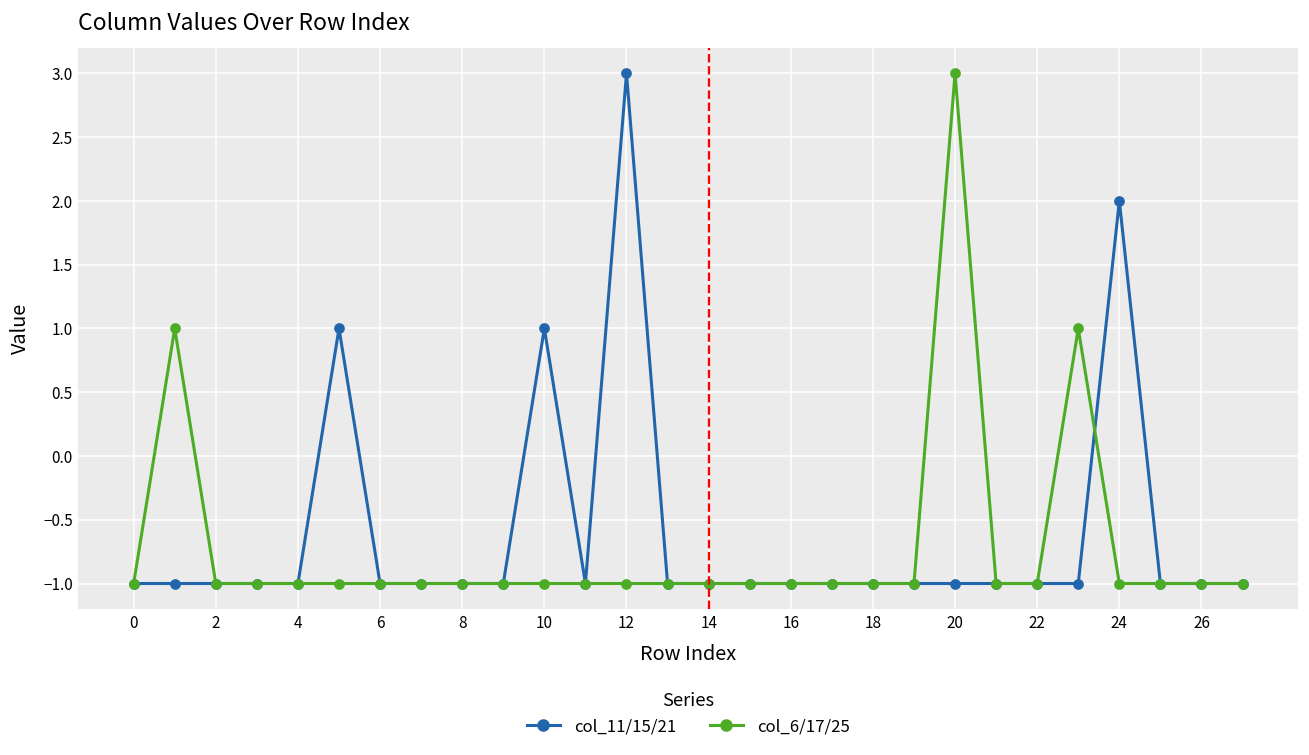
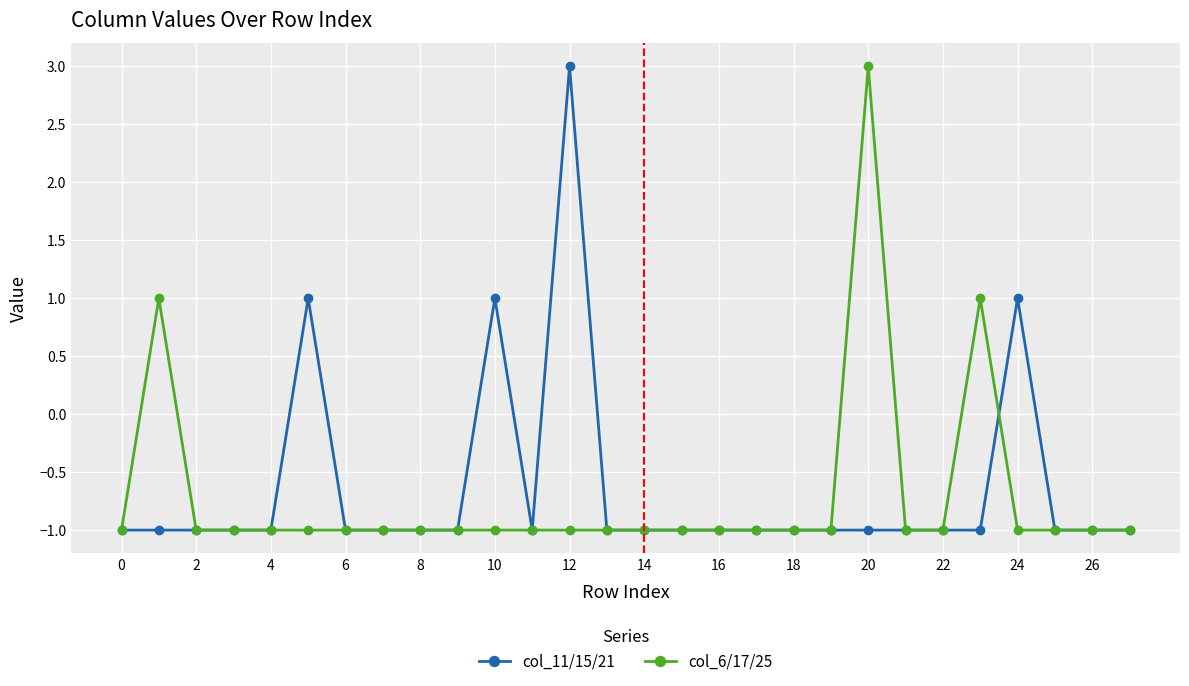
  {
    "col_11/15/21": {
      "10": 1,
      "12": 3,
      "20": -1,
-     "24": 2
+     "24": 1
    },
    "col_6/17/25": {
      "10": -1,
      "12": -1,
      "20": 3,
      "24": -1
    }
  }
